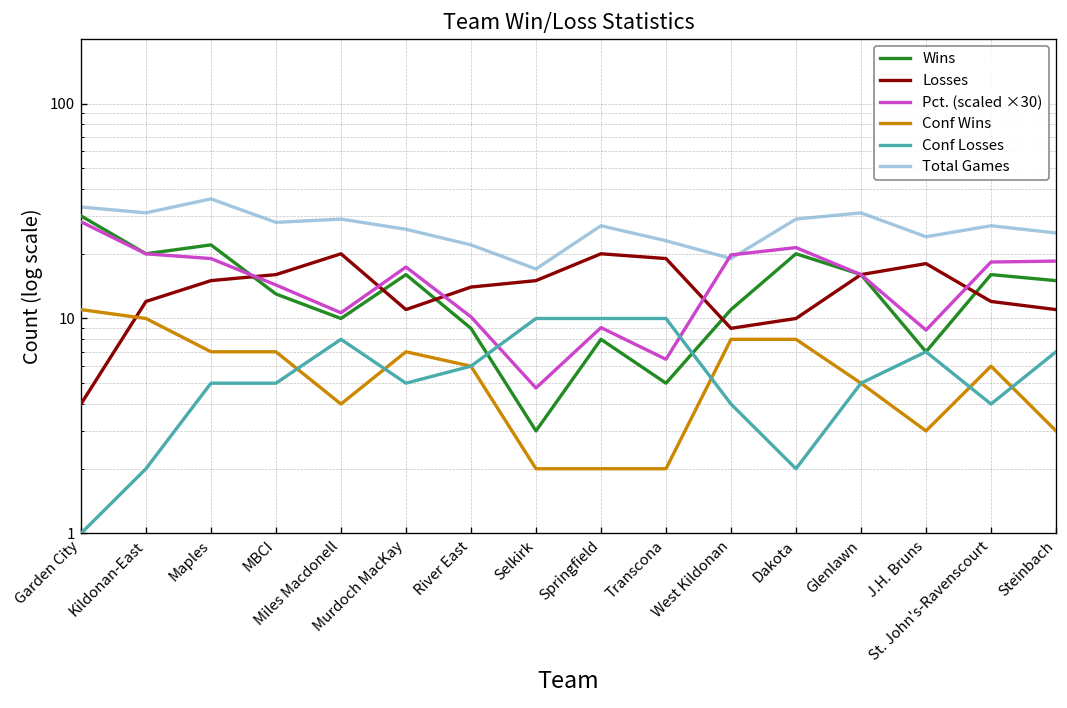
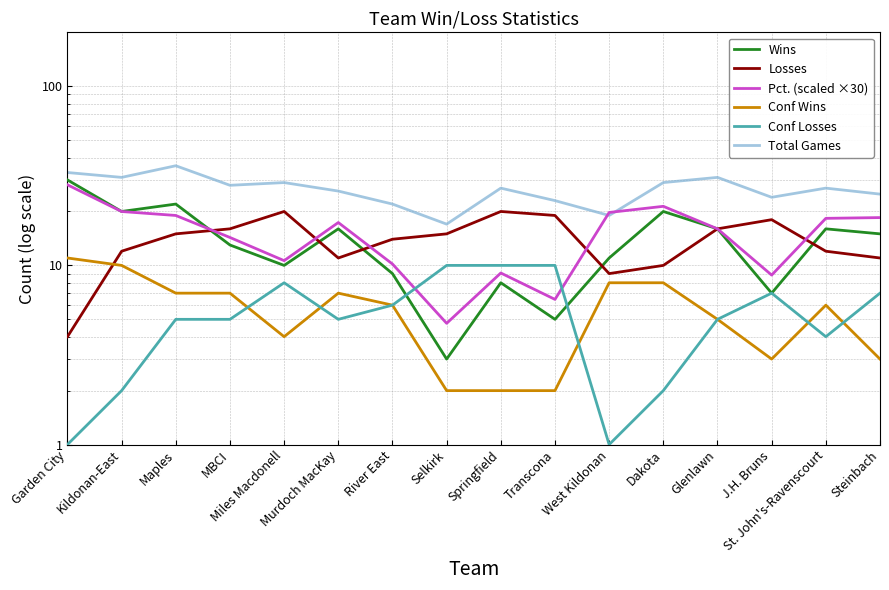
  {
    "Wins": {
      "Garden City": 30,
      "Maples": 22,
      "MBCI": 13,
      "Miles Macdonell": 10,
      "Murdoch MacKay": 16,
      "River East": 9,
      "Selkirk": 3.0,
      "Springfield": 8,
      "Transcona": 5.0,
      "West Kildonan": 11,
      "Dakota": 20,
      "St. John's-Ravenscourt": 16,
      "Steinbach": 15
    },
    "Losses": {
      "Garden City": 4.0,
      "Kildonan-East": 12,
      "Maples": 15,
      "MBCI": 16,
      "Miles Macdonell": 20,
      "Murdoch MacKay": 11,
      "River East": 14,
      "Selkirk": 15,
      "Springfield": 20,
      "Transcona": 19,
      "West Kildonan": 9,
      "Dakota": 10,
      "J.H. Bruns": 18,
      "St. John's-Ravenscourt": 12,
      "Steinbach": 11
    },
    "Pct. (scaled ×30)": {
      "Garden City": 28,
      "Maples": 19,
      "MBCI": 14,
      "Miles Macdonell": 11,
      "Murdoch MacKay": 17,
      "River East": 10,
      "Selkirk": 4.8,
      "Springfield": 9,
      "Transcona": 6.5,
      "West Kildonan": 20,
      "Dakota": 21,
      "J.H. Bruns": 9,
      "St. John's-Ravenscourt": 18,
      "Steinbach": 18
    },
    "Conf Wins": {
      "Garden City": 11,
      "Kildonan-East": 10,
      "Maples": 7.0,
      "MBCI": 7.0,
      "Miles Macdonell": 4.0,
      "Murdoch MacKay": 7.0,
      "Selkirk": 2.0,
      "Springfield": 2.0,
      "Transcona": 2.0,
      "West Kildonan": 8,
      "Dakota": 8,
      "J.H. Bruns": 3.0,
      "St. John's-Ravenscourt": 6.0,
      "Steinbach": 3.0
    },
    "Conf Losses": {
      "Garden City": 1.0,
      "Kildonan-East": 2.0,
      "Maples": 5.0,
      "MBCI": 5.0,
      "Miles Macdonell": 8,
      "Murdoch MacKay": 5.0,
      "Selkirk": 10,
      "Springfield": 10,
      "Transcona": 10,
-     "West Kildonan": 4.0,
+     "West Kildonan": 1.0,
      "Dakota": 2.0,
      "St. John's-Ravenscourt": 4.0,
      "Steinbach": 7.0
    },
    "Total Games": {
      "Garden City": 33,
      "Kildonan-East": 31,
      "Maples": 36,
      "MBCI": 28,
      "Miles Macdonell": 29,
      "Murdoch MacKay": 26,
      "River East": 22,
      "Selkirk": 17,
      "Springfield": 27,
      "Transcona": 23,
      "West Kildonan": 19,
      "Dakota": 29,
      "Glenlawn": 31,
      "J.H. Bruns": 24,
      "St. John's-Ravenscourt": 27,
      "Steinbach": 25
    }
  }
